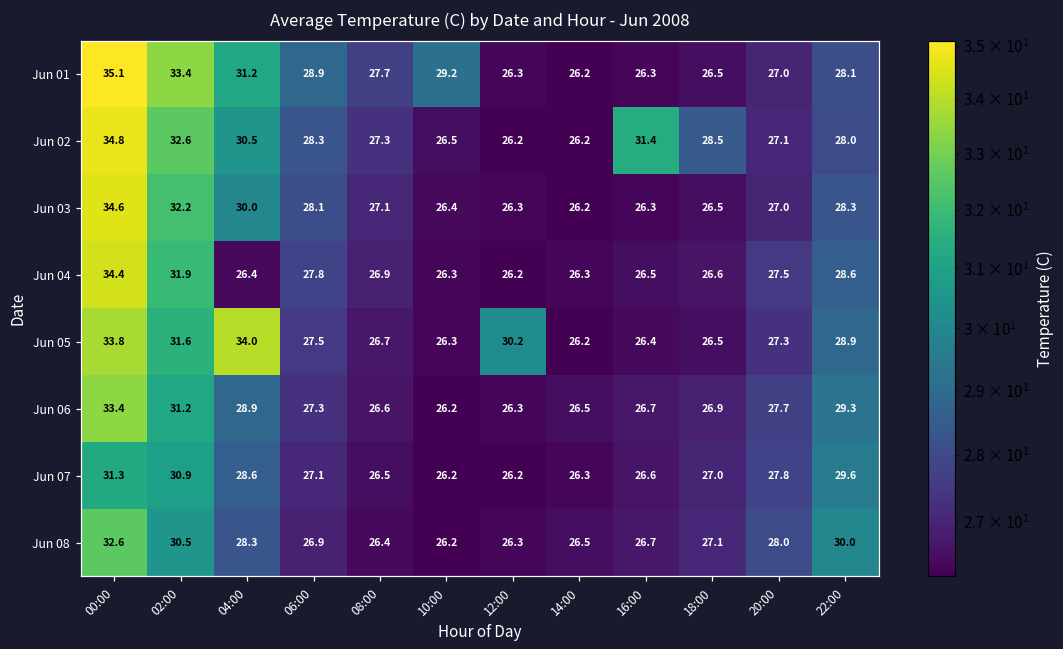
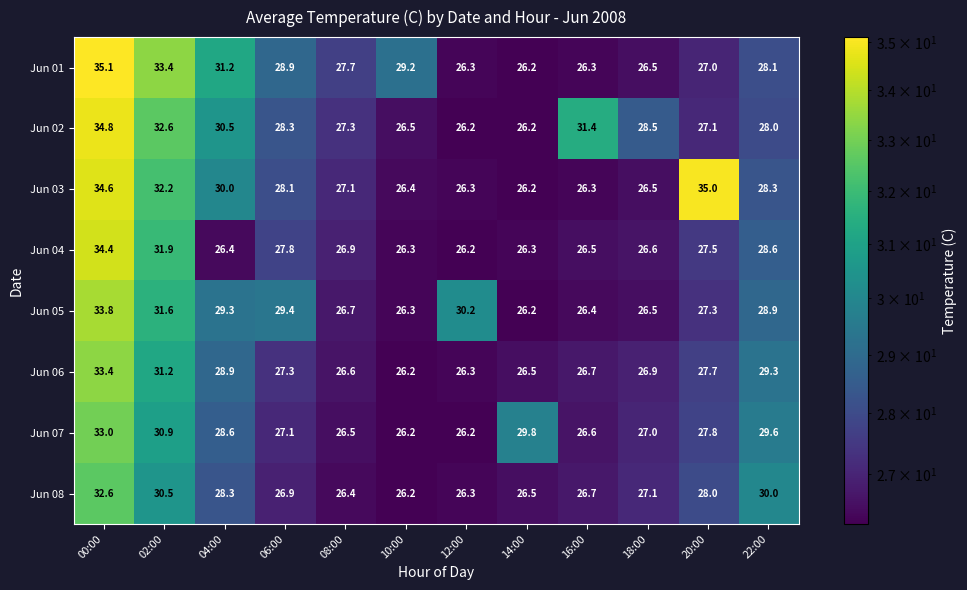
  {
    "Jun 01": {
      "00:00": 35.1,
      "02:00": 33.4,
      "04:00": 31.2,
      "06:00": 28.9,
      "08:00": 27.7,
      "10:00": 29.2,
      "12:00": 26.3,
      "14:00": 26.2,
      "16:00": 26.3,
      "18:00": 26.5,
      "20:00": 27.0,
      "22:00": 28.1
    },
    "Jun 02": {
      "00:00": 34.8,
      "02:00": 32.6,
      "04:00": 30.5,
      "06:00": 28.3,
      "08:00": 27.3,
      "10:00": 26.5,
      "12:00": 26.2,
      "14:00": 26.2,
      "16:00": 31.4,
      "18:00": 28.5,
      "20:00": 27.1,
      "22:00": 28.0
    },
    "Jun 03": {
      "00:00": 34.6,
      "02:00": 32.2,
      "04:00": 30.0,
      "06:00": 28.1,
      "08:00": 27.1,
      "10:00": 26.4,
      "12:00": 26.3,
      "14:00": 26.2,
      "16:00": 26.3,
      "18:00": 26.5,
-     "20:00": 27.0,
+     "20:00": 35.0,
      "22:00": 28.3
    },
    "Jun 04": {
      "00:00": 34.4,
      "02:00": 31.9,
      "04:00": 26.4,
      "06:00": 27.8,
      "08:00": 26.9,
      "10:00": 26.3,
      "12:00": 26.2,
      "14:00": 26.3,
      "16:00": 26.5,
      "18:00": 26.6,
      "20:00": 27.5,
      "22:00": 28.6
    },
    "Jun 05": {
      "00:00": 33.8,
      "02:00": 31.6,
-     "04:00": 34.0,
-     "06:00": 27.5,
+     "04:00": 29.3,
+     "06:00": 29.4,
      "08:00": 26.7,
      "10:00": 26.3,
      "12:00": 30.2,
      "14:00": 26.2,
      "16:00": 26.4,
      "18:00": 26.5,
      "20:00": 27.3,
      "22:00": 28.9
    },
    "Jun 06": {
      "00:00": 33.4,
      "02:00": 31.2,
      "04:00": 28.9,
      "06:00": 27.3,
      "08:00": 26.6,
      "10:00": 26.2,
      "12:00": 26.3,
      "14:00": 26.5,
      "16:00": 26.7,
      "18:00": 26.9,
      "20:00": 27.7,
      "22:00": 29.3
    },
    "Jun 07": {
-     "00:00": 31.3,
+     "00:00": 33.0,
      "02:00": 30.9,
      "04:00": 28.6,
      "06:00": 27.1,
      "08:00": 26.5,
      "10:00": 26.2,
      "12:00": 26.2,
-     "14:00": 26.3,
+     "14:00": 29.8,
      "16:00": 26.6,
      "18:00": 27.0,
      "20:00": 27.8,
      "22:00": 29.6
    },
    "Jun 08": {
      "00:00": 32.6,
      "02:00": 30.5,
      "04:00": 28.3,
      "06:00": 26.9,
      "08:00": 26.4,
      "10:00": 26.2,
      "12:00": 26.3,
      "14:00": 26.5,
      "16:00": 26.7,
      "18:00": 27.1,
      "20:00": 28.0,
      "22:00": 30.0
    }
  }
